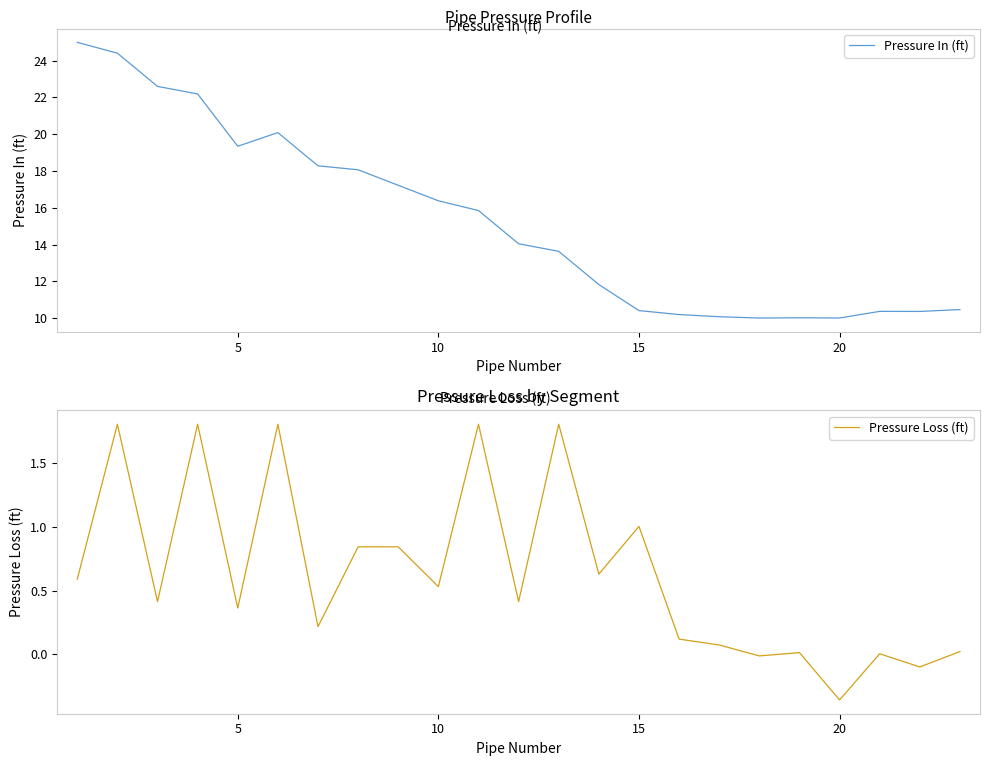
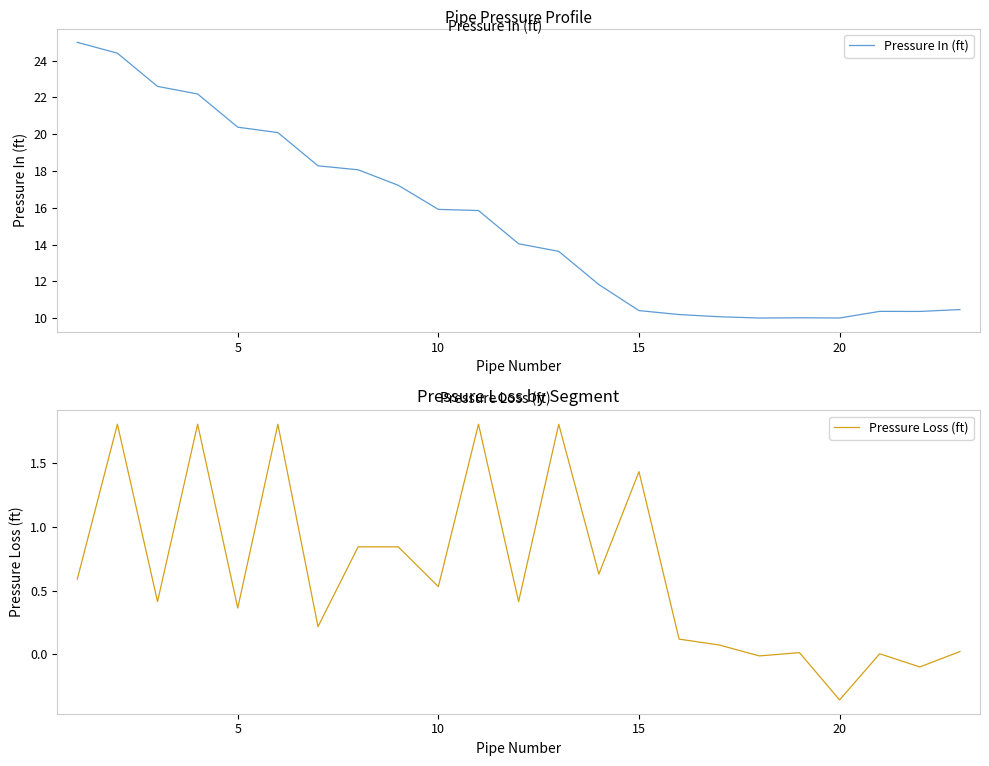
  {
    "Pipe Pressure Profile": {
-     "5": 19.3,
-     "10": 16.4,
+     "5": 20.4,
+     "10": 15.9,
      "15": 10.4,
      "20": 10.0
    },
    "Pressure Loss by Segment": {
      "5": 0.36,
      "10": 0.53,
-     "15": 1.00,
+     "15": 1.43,
      "20": -0.36
    }
  }
